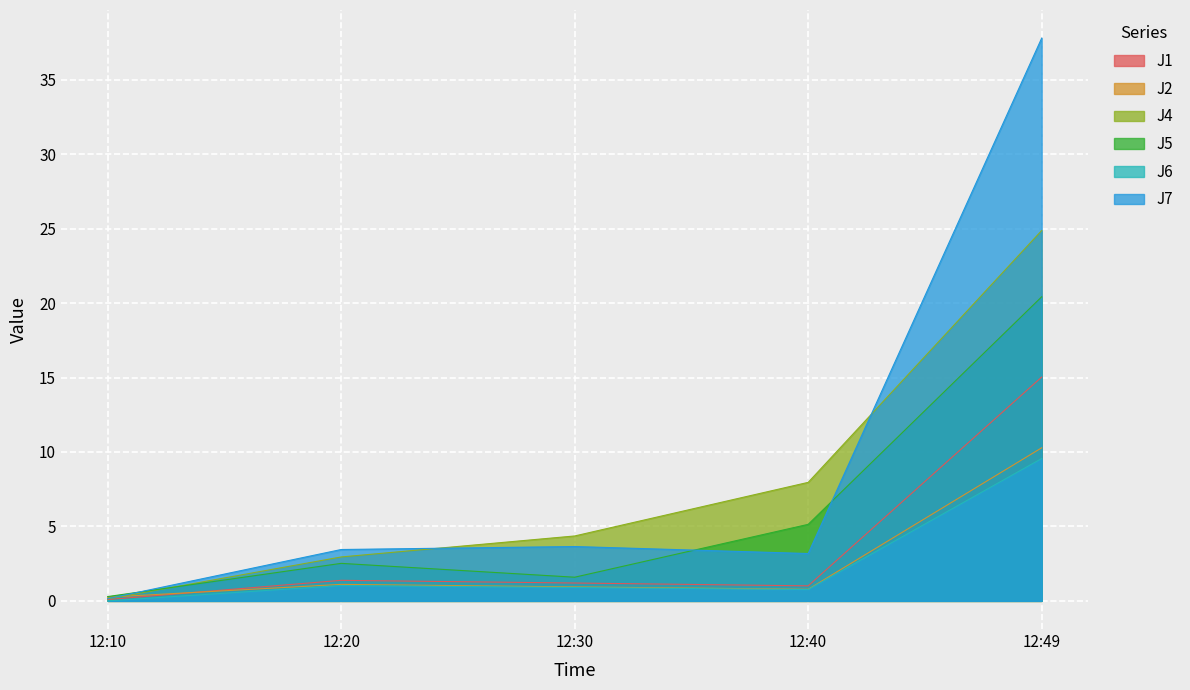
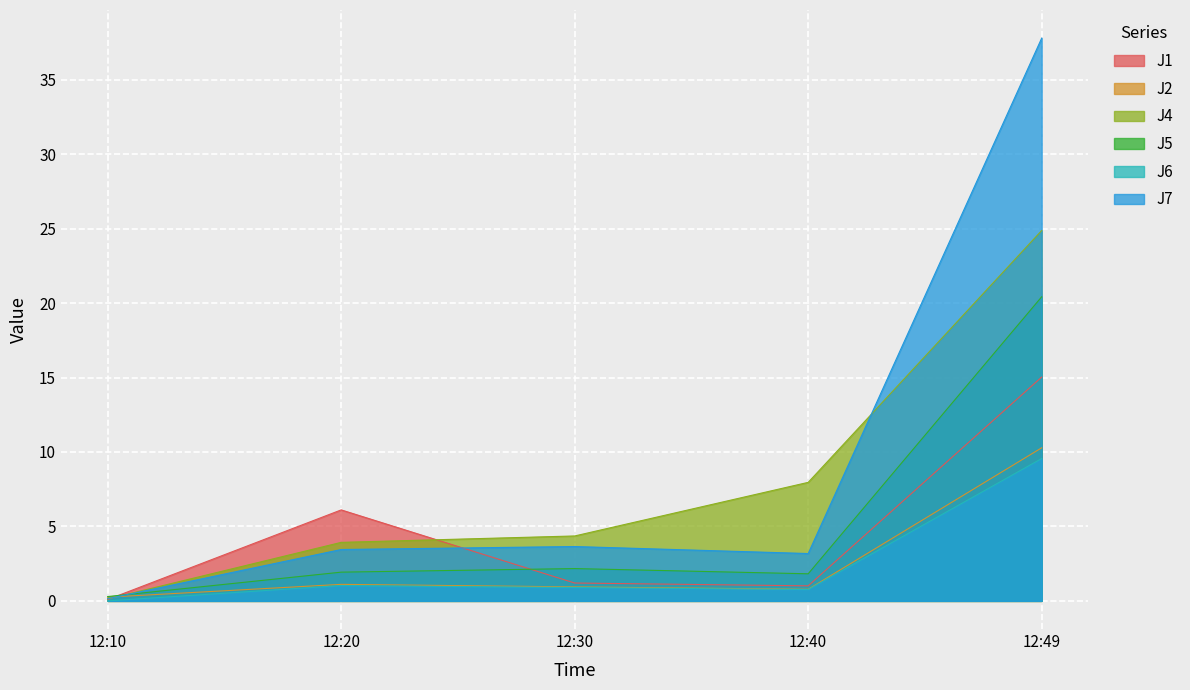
  {
    "J1": {
-     "12:20": 1.4,
+     "12:20": 6.1,
      "12:30": 1.2,
      "12:40": 1.0,
      "12:49": 15.0
    },
    "J2": {
      "12:49": 10.3
    },
    "J4": {
-     "12:20": 3.0,
+     "12:20": 3.9,
      "12:30": 4.4,
      "12:40": 8.0,
      "12:49": 24.9
    },
    "J5": {
-     "12:20": 2.5,
-     "12:30": 1.6,
-     "12:40": 5.1,
+     "12:20": 1.9,
+     "12:30": 2.2,
+     "12:40": 1.8,
      "12:49": 20.4
    }
  }
